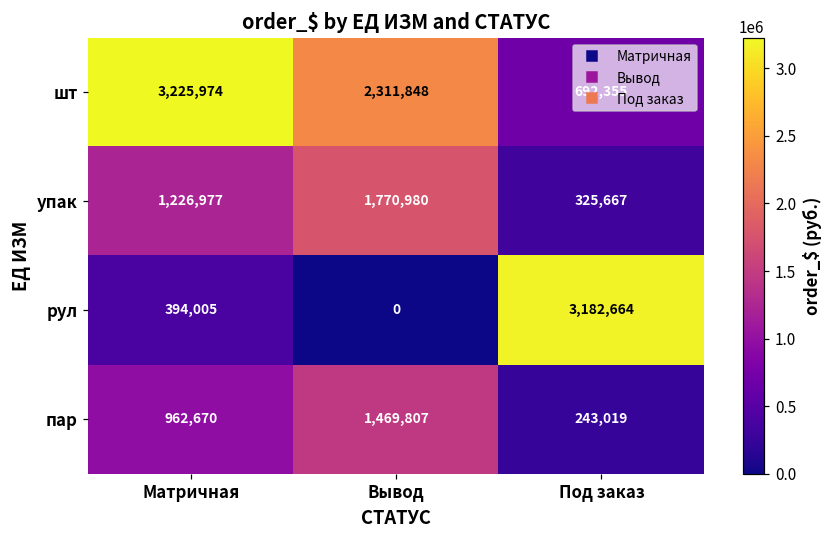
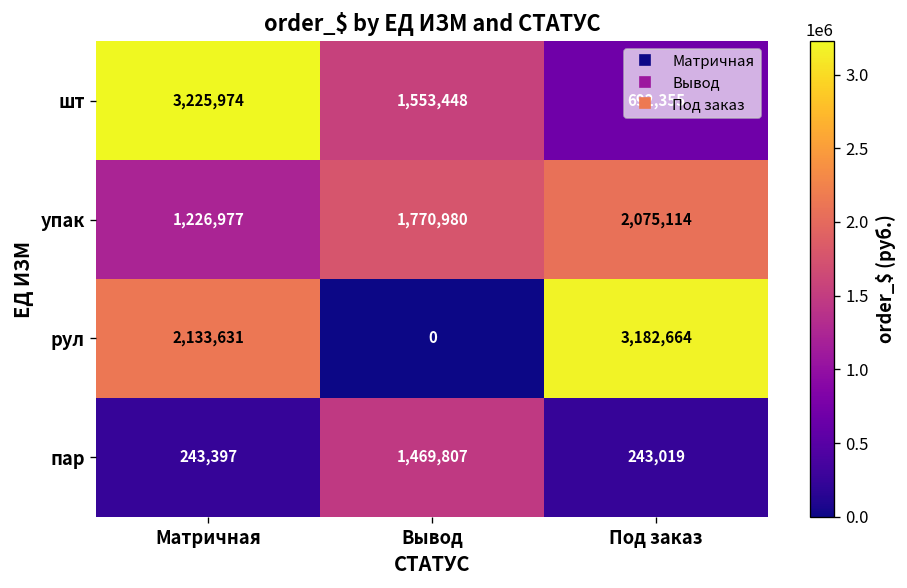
  {
    "шт": {
      "Матричная": "3,225,974",
-     "Вывод": "2,311,848"
+     "Вывод": "1,553,448"
    },
    "упак": {
      "Матричная": "1,226,977",
      "Вывод": "1,770,980",
-     "Под заказ": "325,667"
+     "Под заказ": "2,075,114"
    },
    "рул": {
-     "Матричная": "394,005",
+     "Матричная": "2,133,631",
      "Вывод": "0",
      "Под заказ": "3,182,664"
    },
    "пар": {
-     "Матричная": "962,670",
+     "Матричная": "243,397",
      "Вывод": "1,469,807",
      "Под заказ": "243,019"
    }
  }
